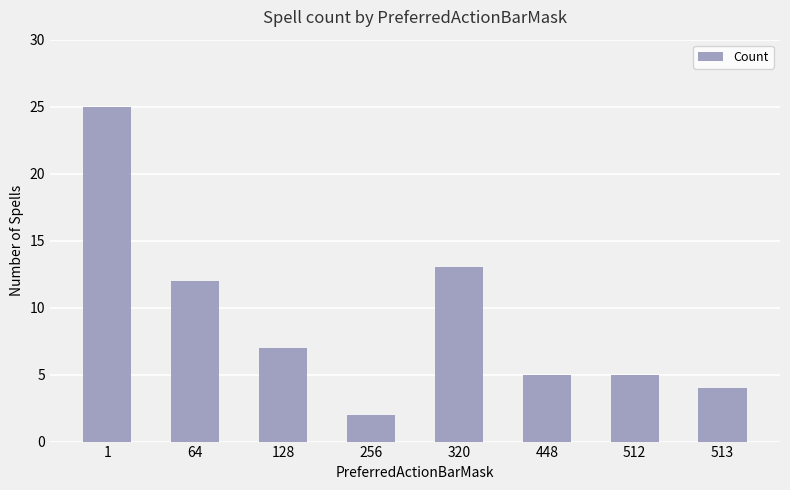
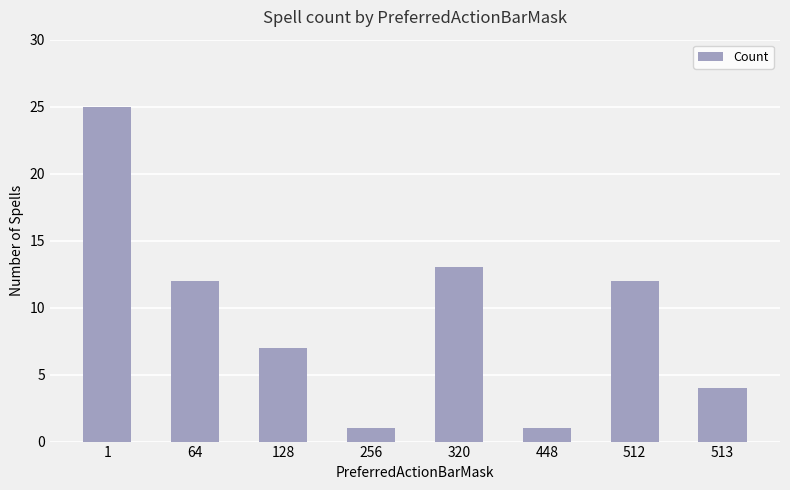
  {
    "1": 25,
    "64": 12,
    "128": 7,
-   "256": 2,
+   "256": 1,
    "320": 13,
-   "448": 5,
-   "512": 5,
+   "448": 1,
+   "512": 12,
    "513": 4
  }
